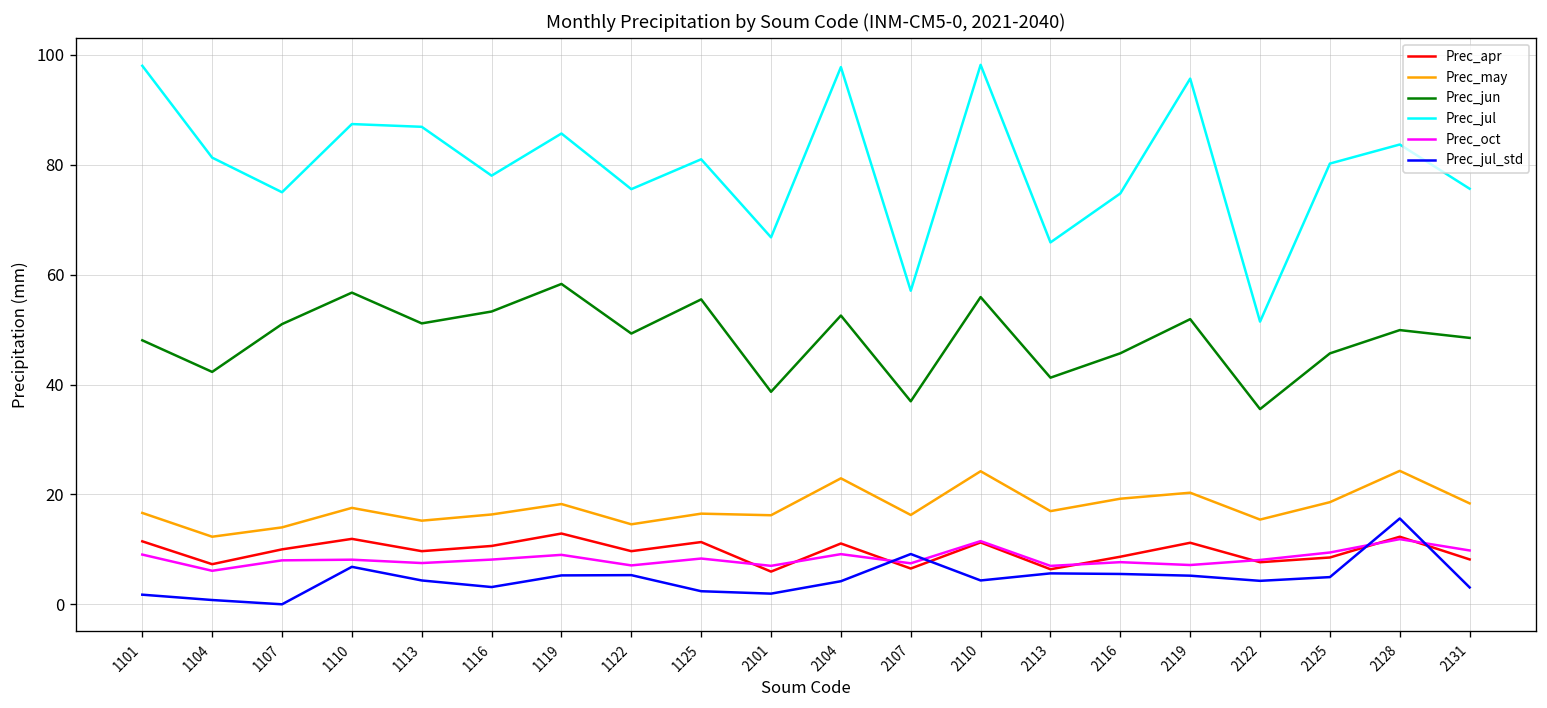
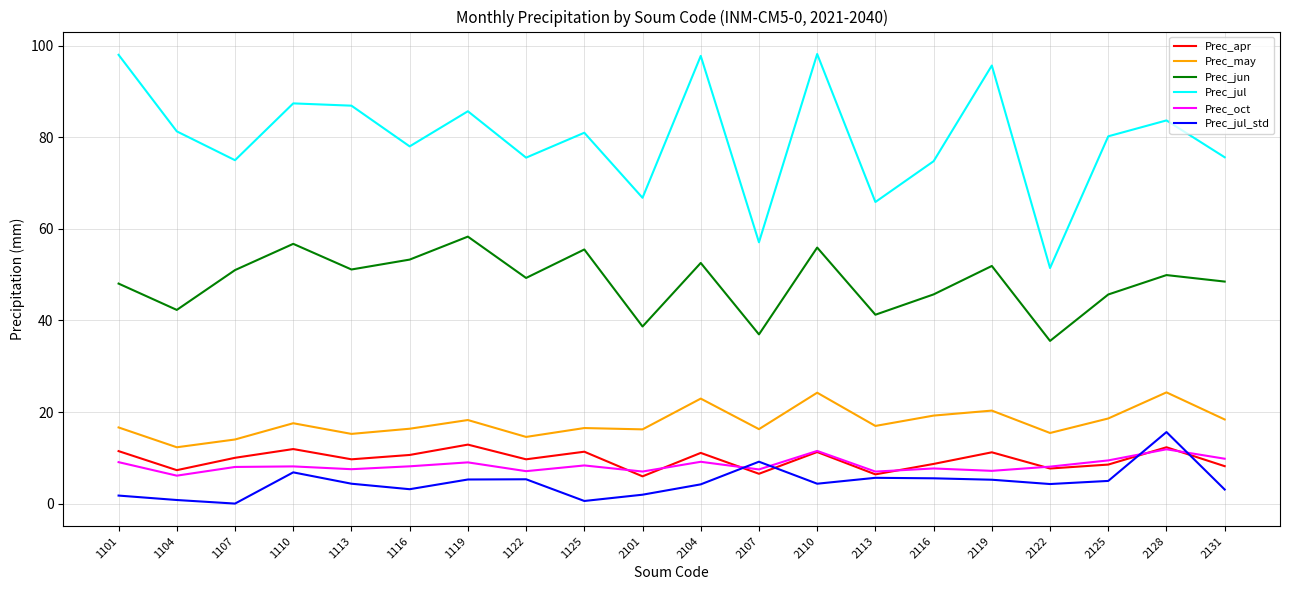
  {
    "Prec_apr": {
      "1101": 11,
      "1104": 7,
      "1107": 10,
      "1110": 12,
      "1113": 10,
      "1116": 11,
      "1119": 13,
      "1122": 10,
      "1125": 11,
      "2101": 6,
      "2104": 11,
      "2107": 7,
      "2113": 6,
      "2116": 9,
      "2119": 11,
      "2125": 9,
      "2131": 8
    },
    "Prec_may": {
      "1101": 17,
      "1104": 12,
      "1107": 14,
      "1110": 18,
      "1113": 15,
      "1116": 16,
      "1119": 18,
      "1122": 15,
      "1125": 17,
      "2101": 16,
      "2104": 23,
      "2107": 16,
      "2110": 24,
      "2113": 17,
      "2116": 19,
      "2119": 20,
      "2122": 15,
      "2125": 19,
      "2128": 24,
      "2131": 18
    },
    "Prec_jun": {
      "1101": 48,
      "1104": 42,
      "1107": 51,
      "1110": 57,
      "1113": 51,
      "1116": 53,
      "1119": 58,
      "1122": 49,
      "1125": 56,
      "2101": 39,
      "2104": 53,
      "2107": 37,
      "2110": 56,
      "2113": 41,
      "2116": 46,
      "2119": 52,
      "2122": 36,
      "2125": 46,
      "2128": 50,
      "2131": 48
    },
    "Prec_jul": {
      "1101": 98,
      "1104": 81,
      "1107": 75,
      "1110": 87,
      "1113": 87,
      "1116": 78,
      "1119": 86,
      "1122": 76,
      "1125": 81,
      "2101": 67,
      "2104": 98,
      "2107": 57,
      "2110": 98,
      "2113": 66,
      "2116": 75,
      "2119": 96,
      "2122": 51,
      "2125": 80,
      "2128": 84,
      "2131": 76
    },
    "Prec_oct": {
      "1101": 9,
      "1104": 6,
      "1107": 8,
      "1110": 8,
      "1113": 8,
      "1116": 8,
      "1119": 9,
      "1122": 7,
      "1125": 8,
      "2101": 7,
      "2104": 9,
      "2107": 7,
      "2113": 7,
      "2116": 8,
      "2119": 7,
      "2125": 9,
      "2131": 10
    },
    "Prec_jul_std": {
      "1101": 2,
      "1104": 1,
      "1107": 0,
      "1110": 7,
      "1113": 4,
      "1116": 3,
      "1119": 5,
      "1122": 5,
-     "1125": 2,
+     "1125": 1,
      "2101": 2,
      "2104": 4,
      "2107": 9,
      "2110": 4,
      "2113": 6,
      "2116": 6,
      "2119": 5,
      "2122": 4,
      "2125": 5,
      "2128": 16,
      "2131": 3
    }
  }
